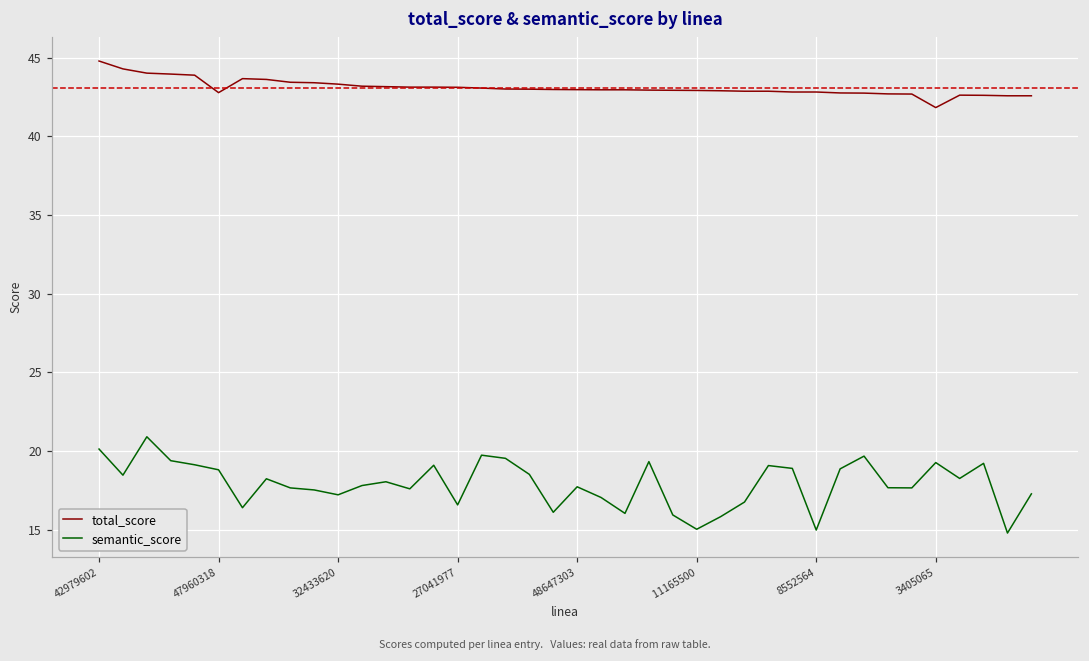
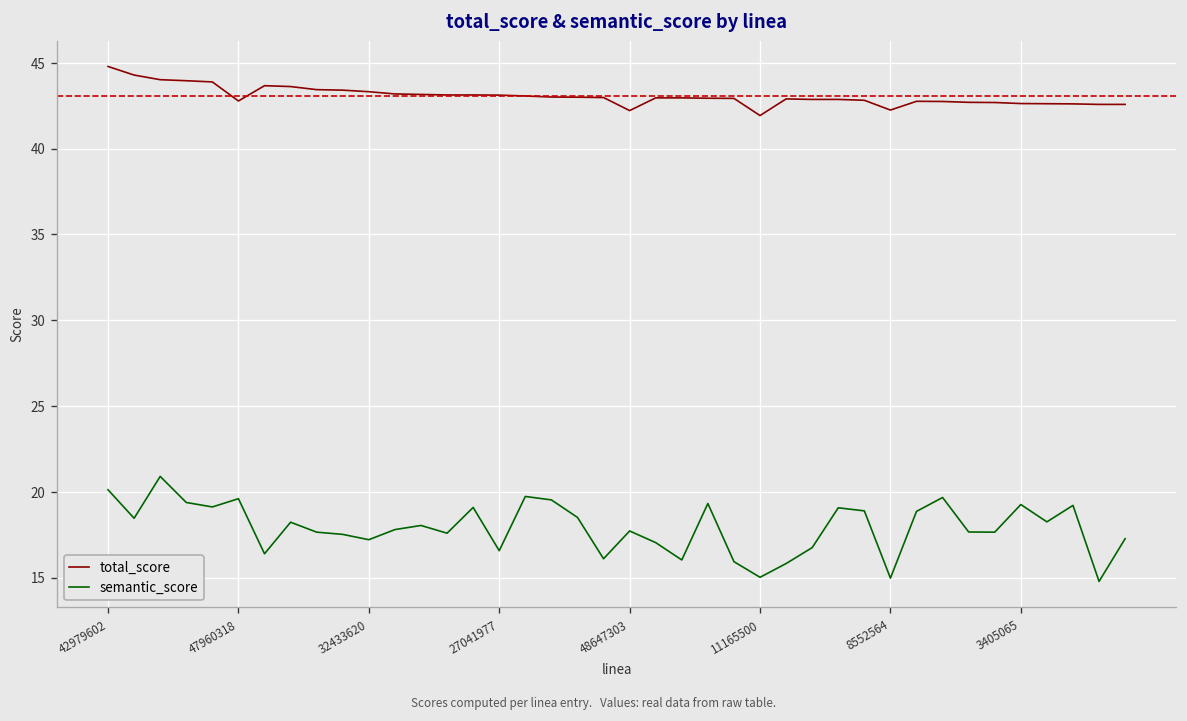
  {
    "total_score": {
      "42979602": 44.8,
      "47960318": 42.8,
      "32433620": 43.3,
      "27041977": 43.1,
-     "48647303": 43.0,
-     "11165500": 42.9,
-     "8552564": 42.8,
-     "3405065": 41.8
+     "48647303": 42.2,
+     "11165500": 41.9,
+     "8552564": 42.3,
+     "3405065": 42.6
    },
    "semantic_score": {
      "42979602": 20.1,
-     "47960318": 18.8,
+     "47960318": 19.6,
      "32433620": 17.2,
      "27041977": 16.6,
      "48647303": 17.7,
      "11165500": 15.0,
      "8552564": 15.0,
      "3405065": 19.3
    }
  }
